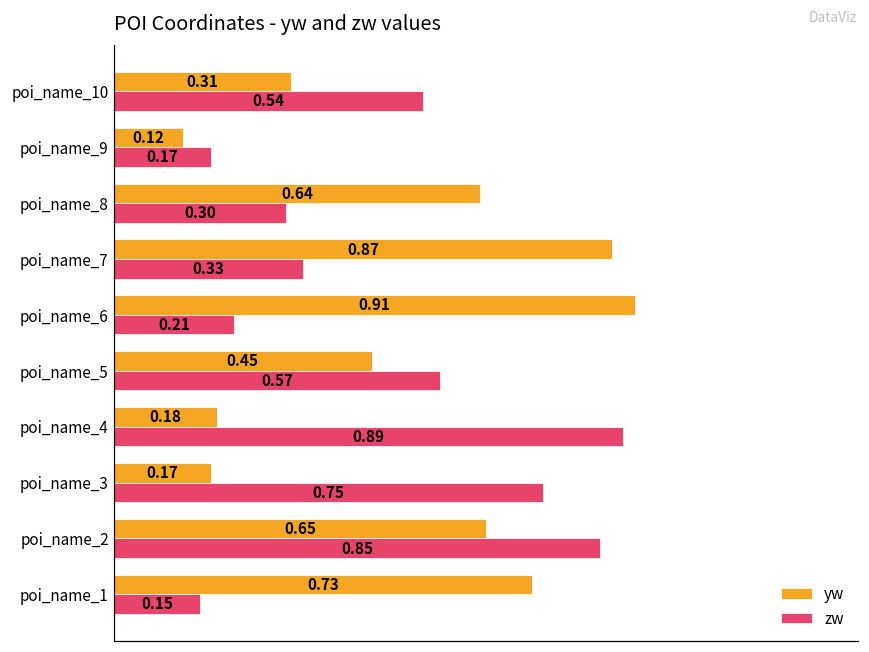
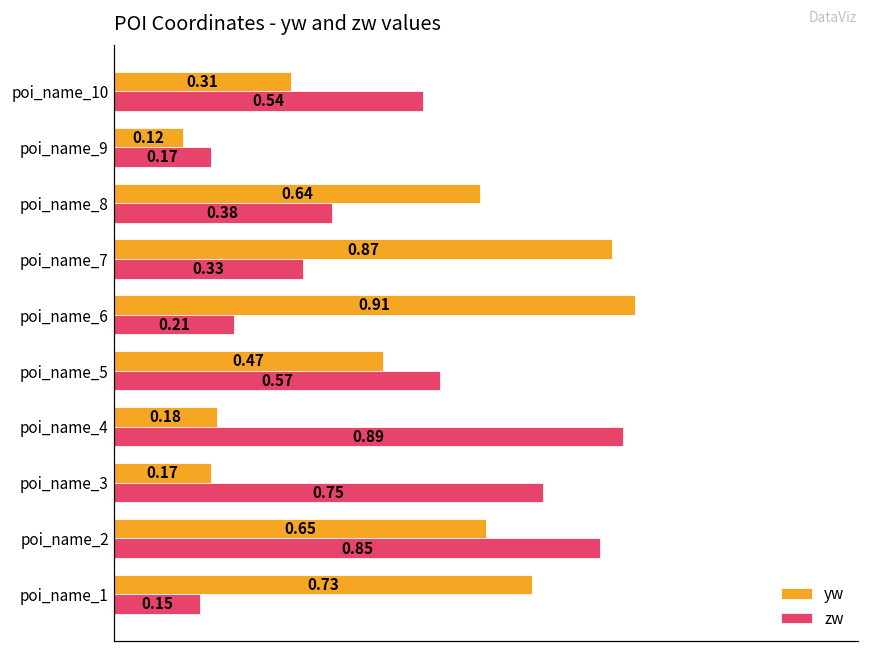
  {
    "yw": {
      "poi_name_10": 0.31,
      "poi_name_9": 0.12,
      "poi_name_8": 0.64,
      "poi_name_7": 0.87,
      "poi_name_6": 0.91,
-     "poi_name_5": 0.45,
+     "poi_name_5": 0.47,
      "poi_name_4": 0.18,
      "poi_name_3": 0.17,
      "poi_name_2": 0.65,
      "poi_name_1": 0.73
    },
    "zw": {
      "poi_name_10": 0.54,
      "poi_name_9": 0.17,
-     "poi_name_8": 0.30,
+     "poi_name_8": 0.38,
      "poi_name_7": 0.33,
      "poi_name_6": 0.21,
      "poi_name_5": 0.57,
      "poi_name_4": 0.89,
      "poi_name_3": 0.75,
      "poi_name_2": 0.85,
      "poi_name_1": 0.15
    }
  }
